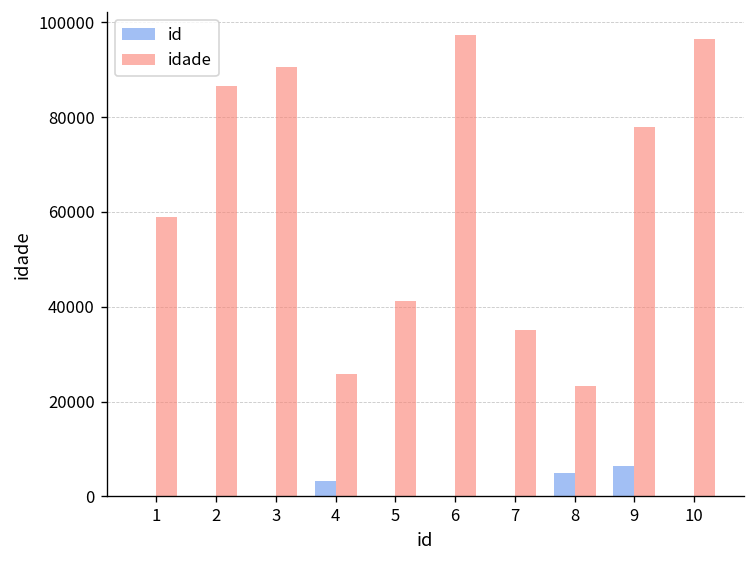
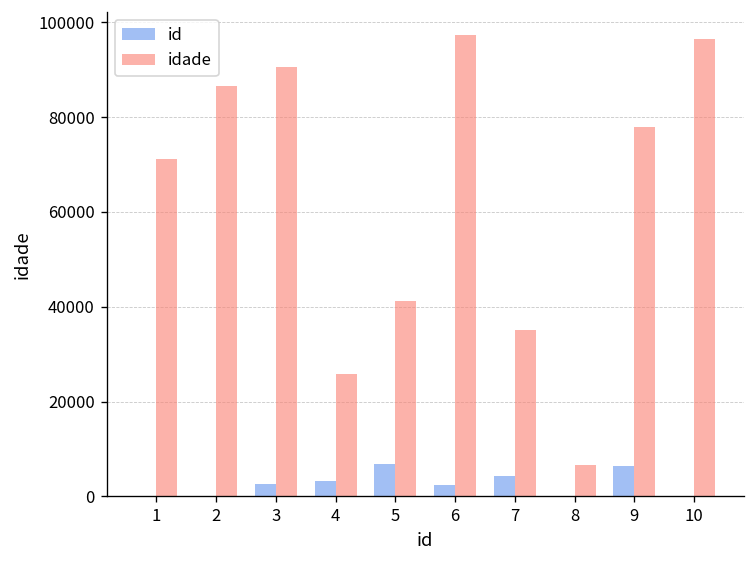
  {
    "id": {
-     "3": 0,
+     "3": 3000,
      "4": 3000,
-     "5": 0,
-     "6": 0,
-     "7": 0,
-     "8": 5000,
+     "5": 7000,
+     "6": 3000,
+     "7": 4000,
+     "8": 0,
      "9": 6000
    },
    "idade": {
-     "1": 59000,
+     "1": 71000,
      "2": 86000,
      "3": 90000,
      "4": 26000,
      "5": 41000,
      "6": 97000,
      "7": 35000,
-     "8": 23000,
+     "8": 7000,
      "9": 78000,
      "10": 97000
    }
  }
